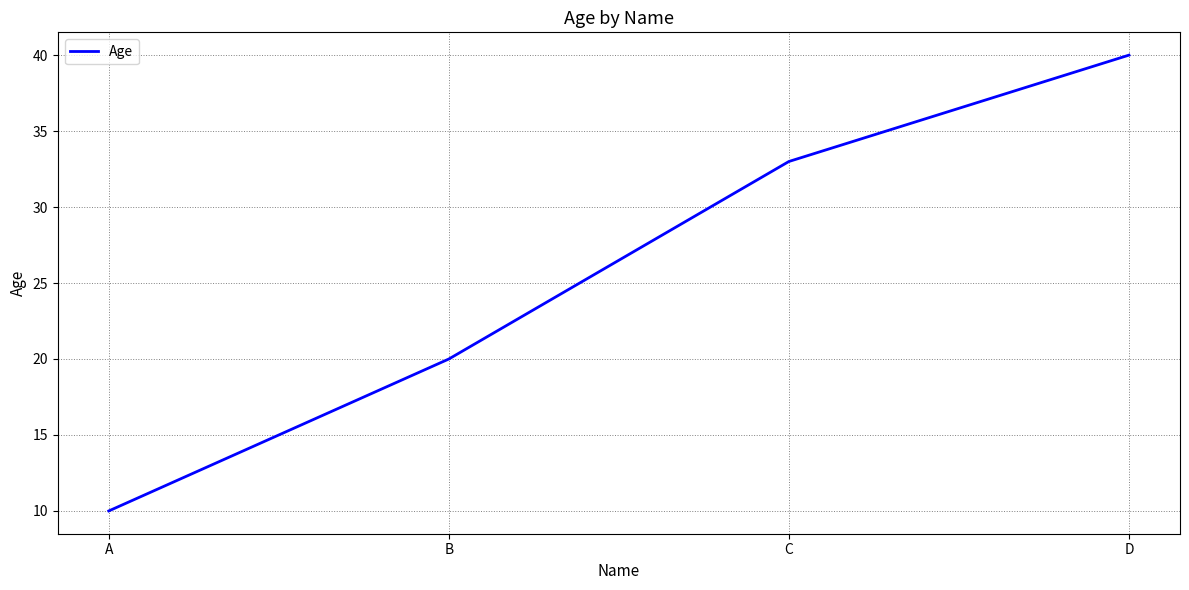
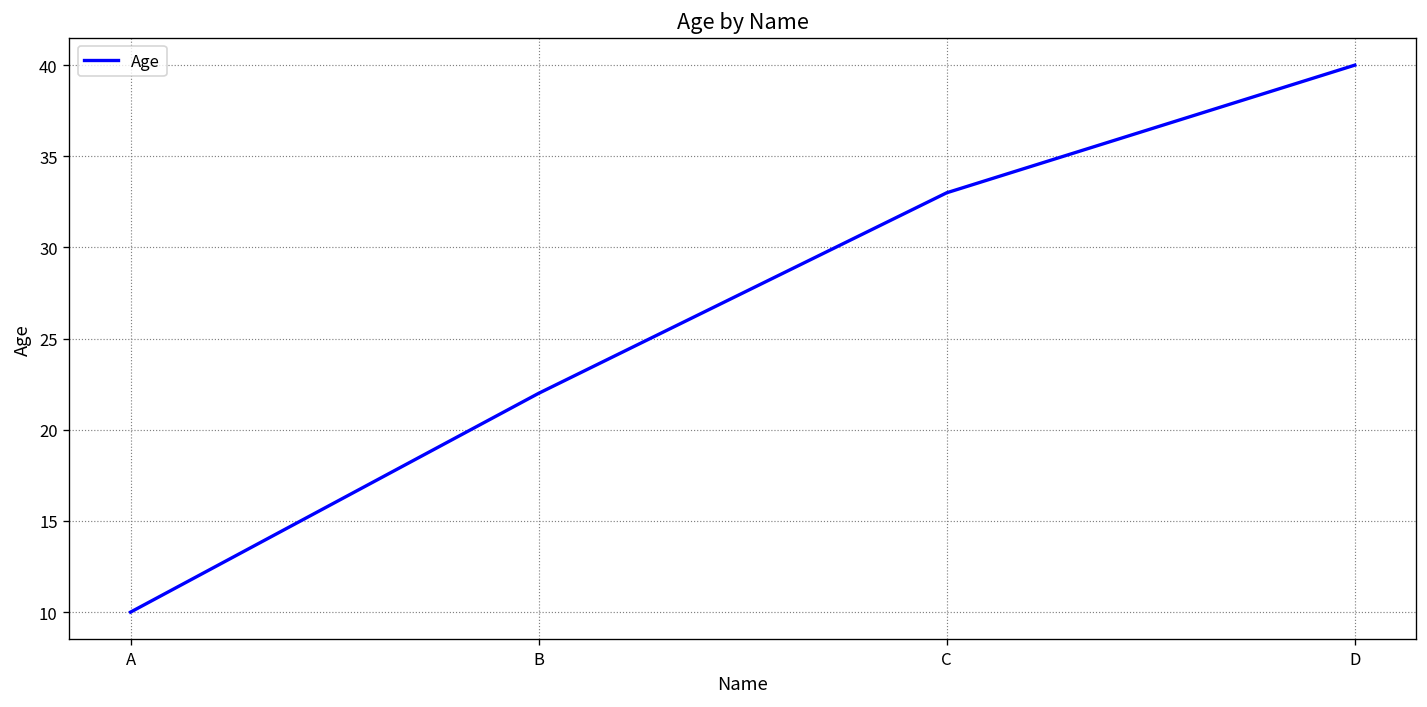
  {
    "A": 10,
-   "B": 20,
+   "B": 22,
    "C": 33,
    "D": 40
  }
